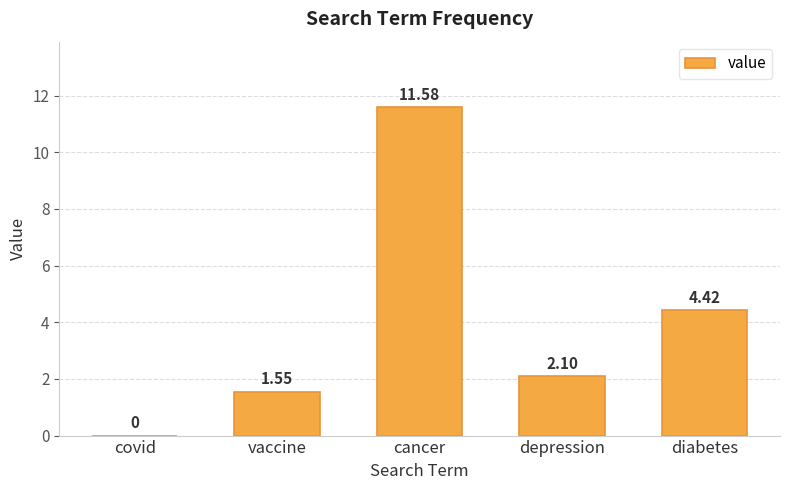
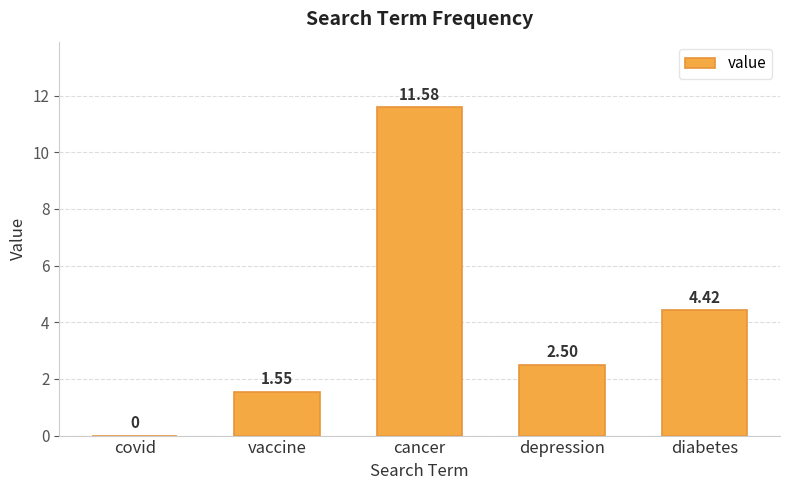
  {
    "covid": 0,
    "vaccine": 1.55,
    "cancer": 11.58,
-   "depression": 2.10,
+   "depression": 2.50,
    "diabetes": 4.42
  }
